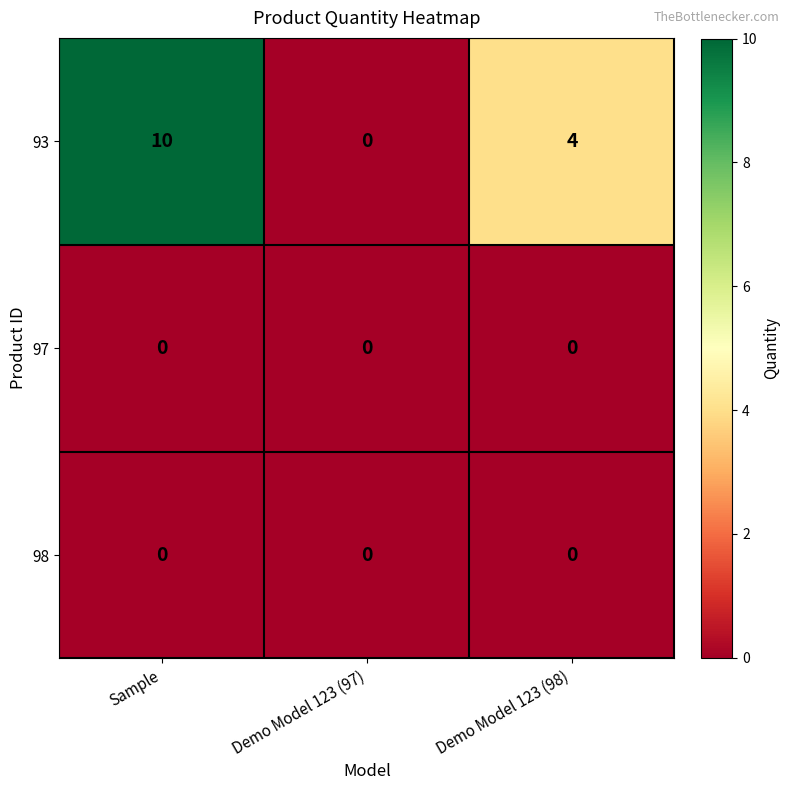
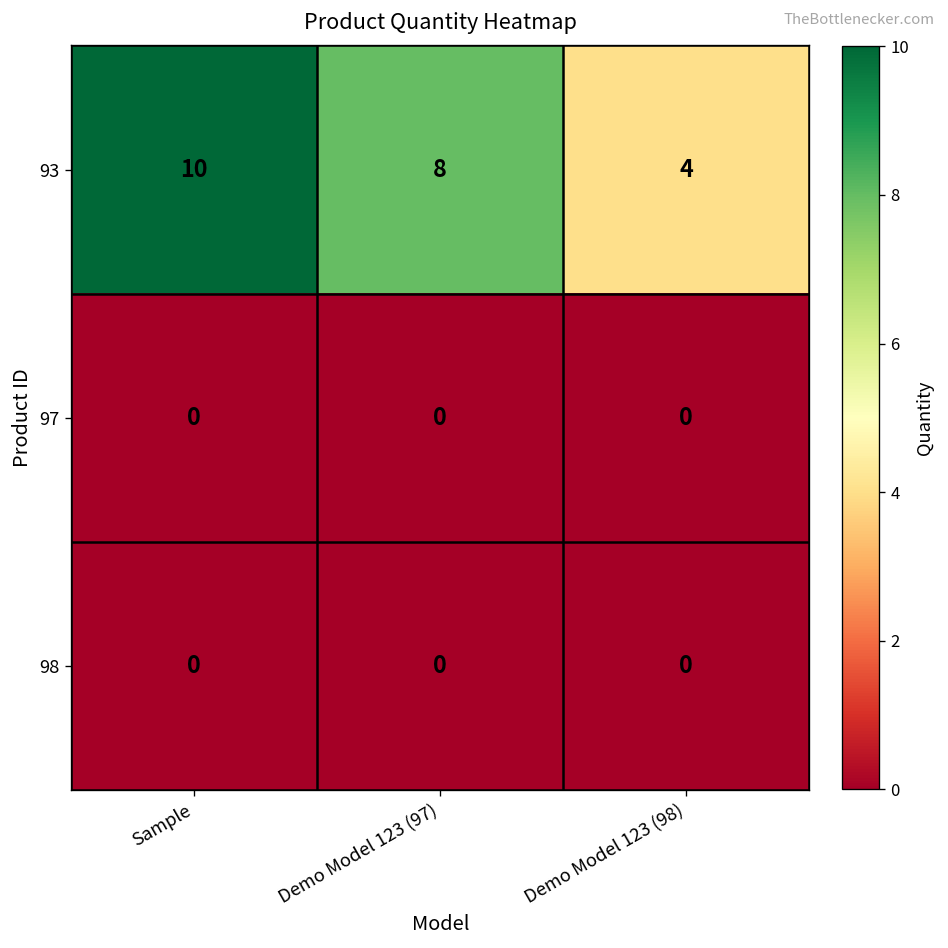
  {
    "93": {
      "Sample": 10,
-     "Demo Model 123 (97)": 0,
+     "Demo Model 123 (97)": 8,
      "Demo Model 123 (98)": 4
    },
    "97": {
      "Sample": 0,
      "Demo Model 123 (97)": 0,
      "Demo Model 123 (98)": 0
    },
    "98": {
      "Sample": 0,
      "Demo Model 123 (97)": 0,
      "Demo Model 123 (98)": 0
    }
  }
